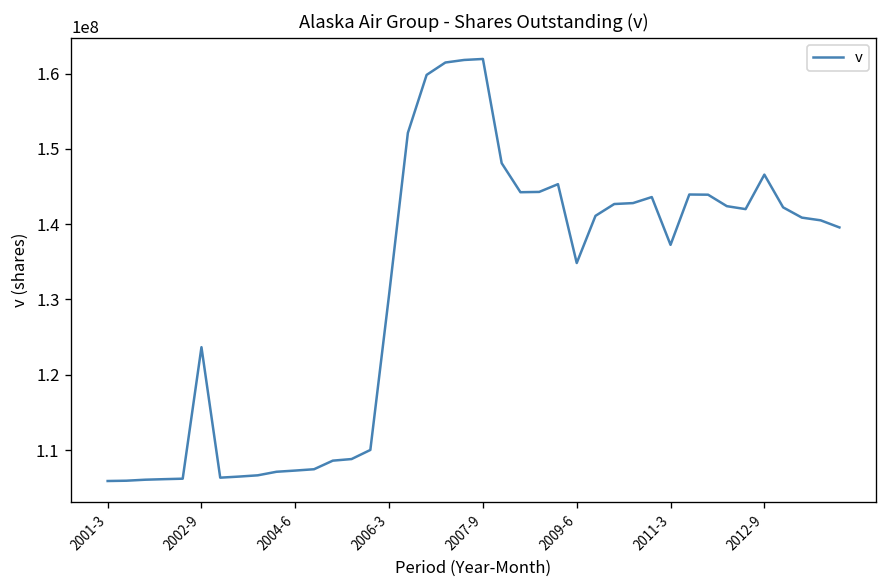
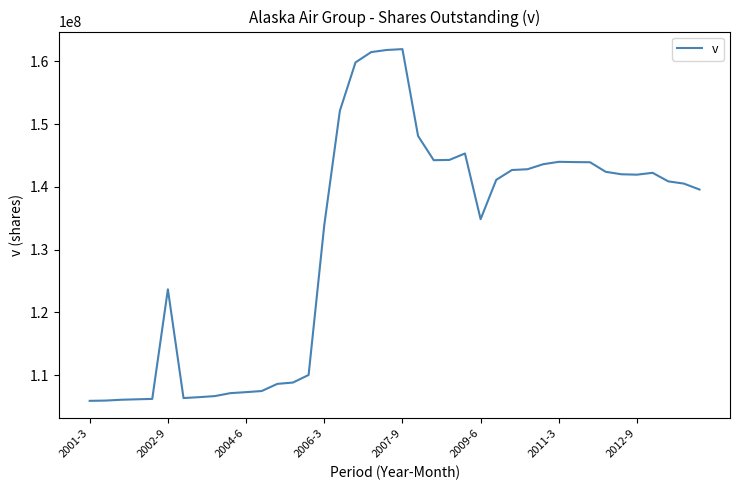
  {
    "2001-3": 106000000,
    "2002-9": 124000000,
    "2004-6": 107000000,
-   "2006-3": 131000000,
+   "2006-3": 134000000,
    "2007-9": 162000000,
    "2009-6": 135000000,
-   "2011-3": 137000000,
-   "2012-9": 147000000
+   "2011-3": 144000000,
+   "2012-9": 142000000
  }
